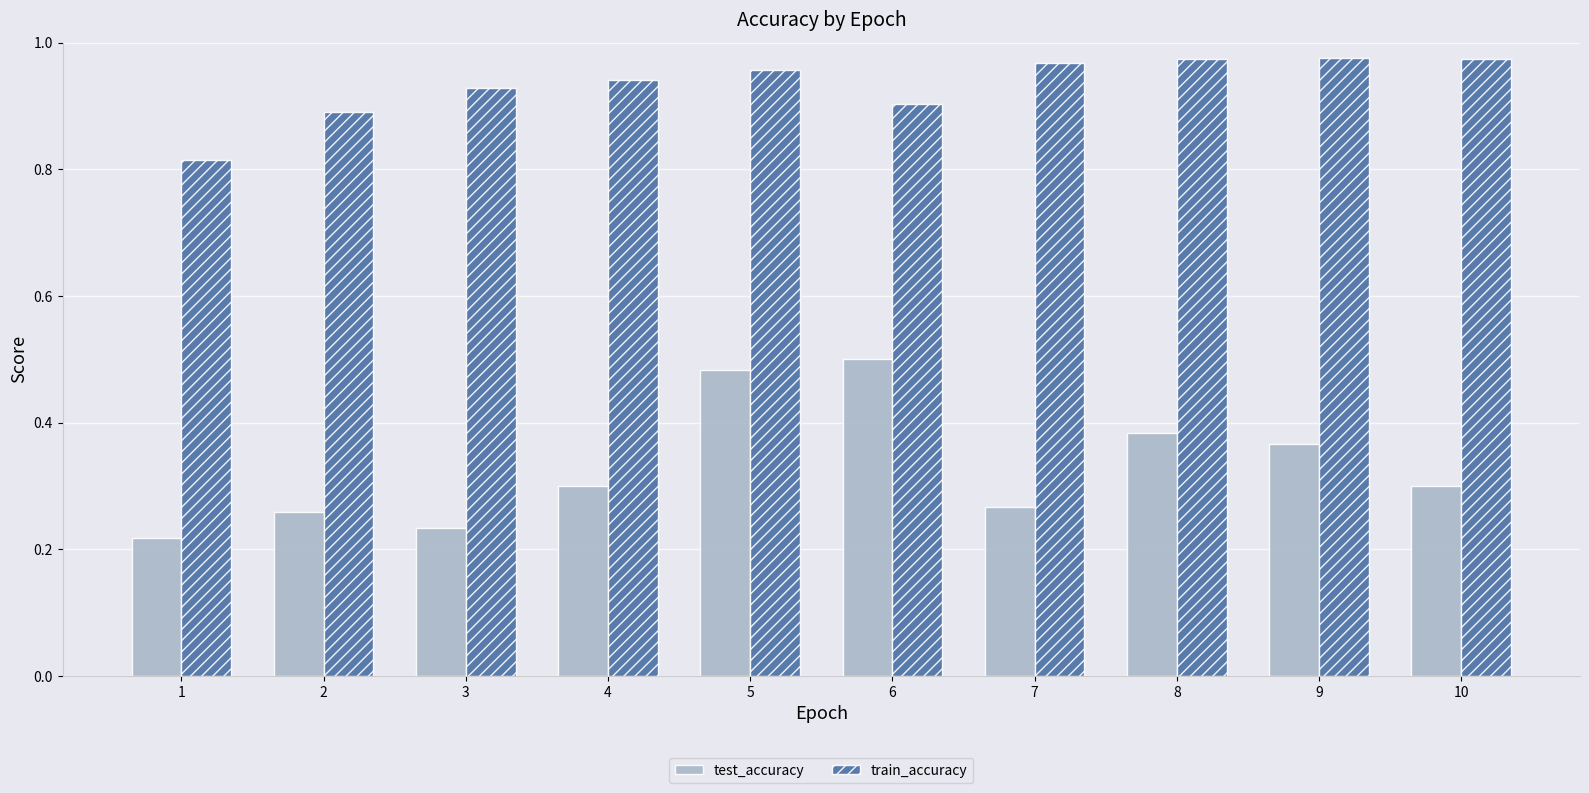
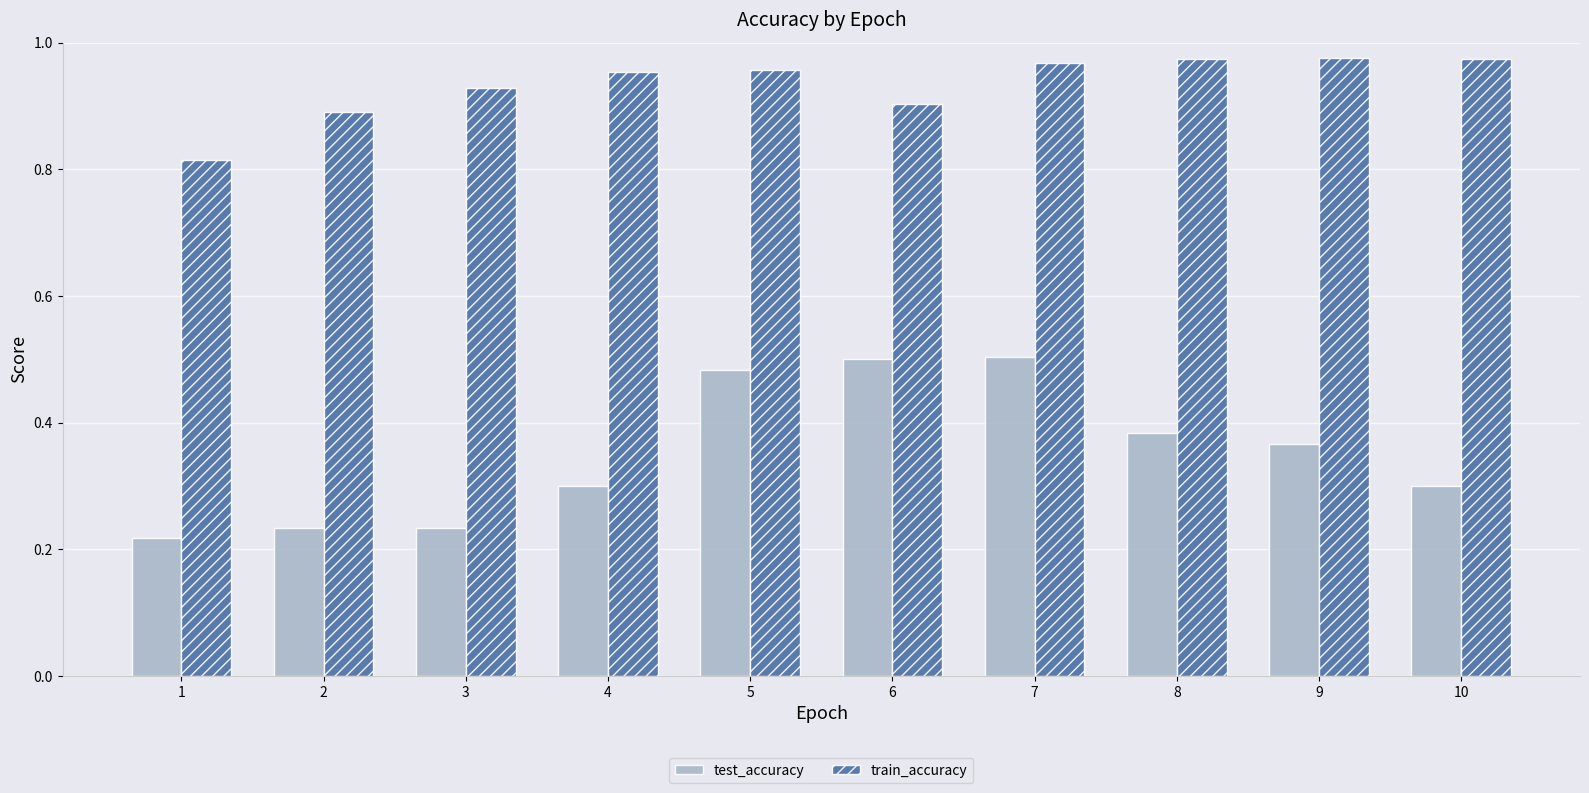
  {
    "test_accuracy": {
      "1": 0.22,
-     "2": 0.26,
+     "2": 0.23,
      "3": 0.23,
      "4": 0.30,
      "5": 0.48,
      "6": 0.50,
-     "7": 0.27,
+     "7": 0.50,
      "8": 0.38,
      "9": 0.37,
      "10": 0.30
    },
    "train_accuracy": {
      "1": 0.81,
      "2": 0.89,
      "3": 0.93,
-     "4": 0.94,
+     "4": 0.95,
      "5": 0.96,
      "6": 0.90,
      "7": 0.97,
      "8": 0.97,
      "9": 0.98,
      "10": 0.97
    }
  }
